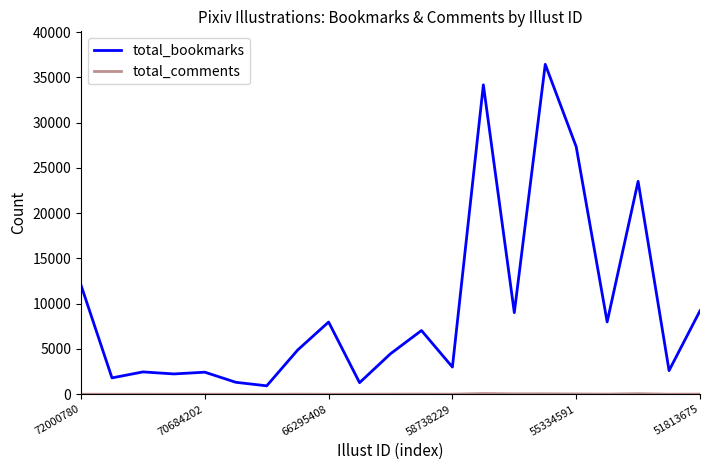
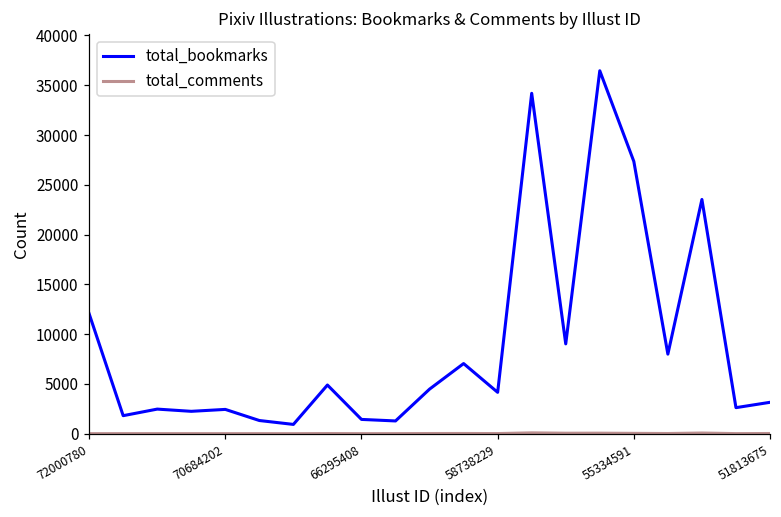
  {
    "total_bookmarks": {
      "72000780": 12000,
      "70684202": 2000,
-     "66295408": 8000,
-     "58738229": 3000,
+     "66295408": 1000,
+     "58738229": 4000,
      "55334591": 27000,
-     "51813675": 9000
+     "51813675": 3000
    },
    "total_comments": {
      "72000780": 0,
      "70684202": 0,
      "66295408": 0,
      "58738229": 0,
      "55334591": 0,
      "51813675": 0
    }
  }
